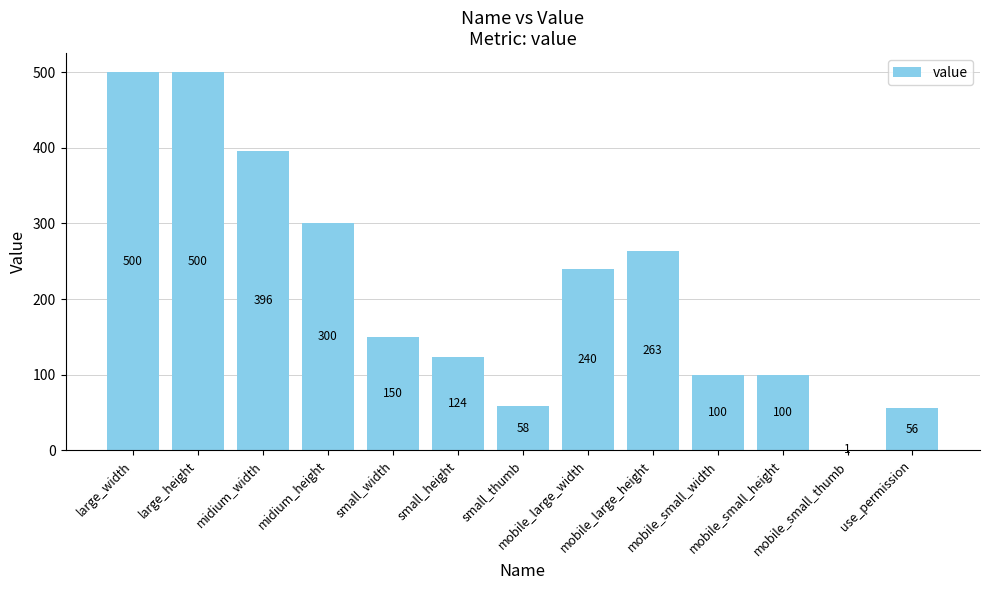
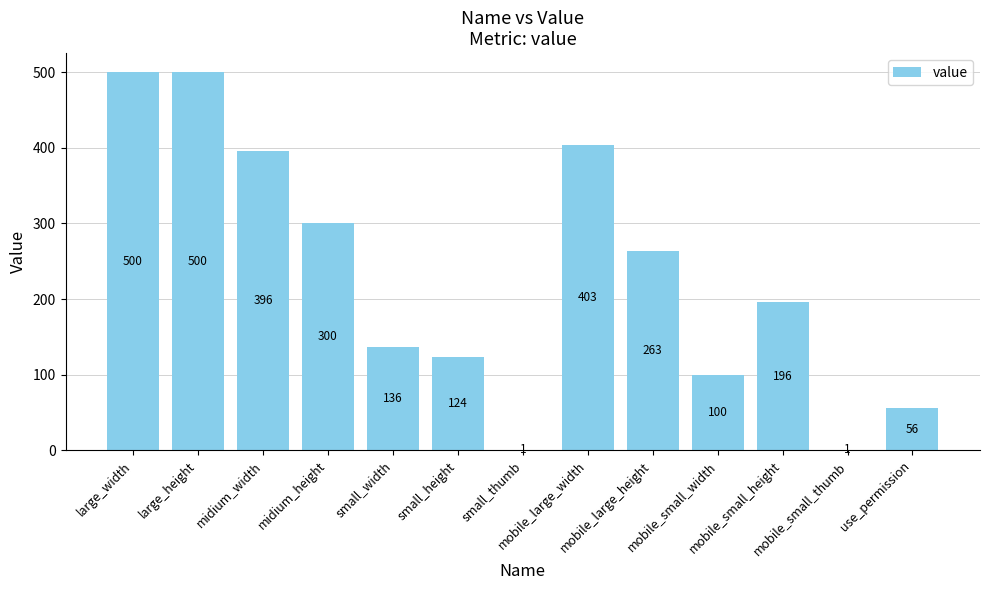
  {
    "large_width": 500,
    "large_height": 500,
    "midium_width": 396,
    "midium_height": 300,
-   "small_width": 150,
+   "small_width": 136,
    "small_height": 124,
-   "small_thumb": 58,
-   "mobile_large_width": 240,
+   "small_thumb": 1,
+   "mobile_large_width": 403,
    "mobile_large_height": 263,
    "mobile_small_width": 100,
-   "mobile_small_height": 100,
+   "mobile_small_height": 196,
    "mobile_small_thumb": 1,
    "use_permission": 56
  }
